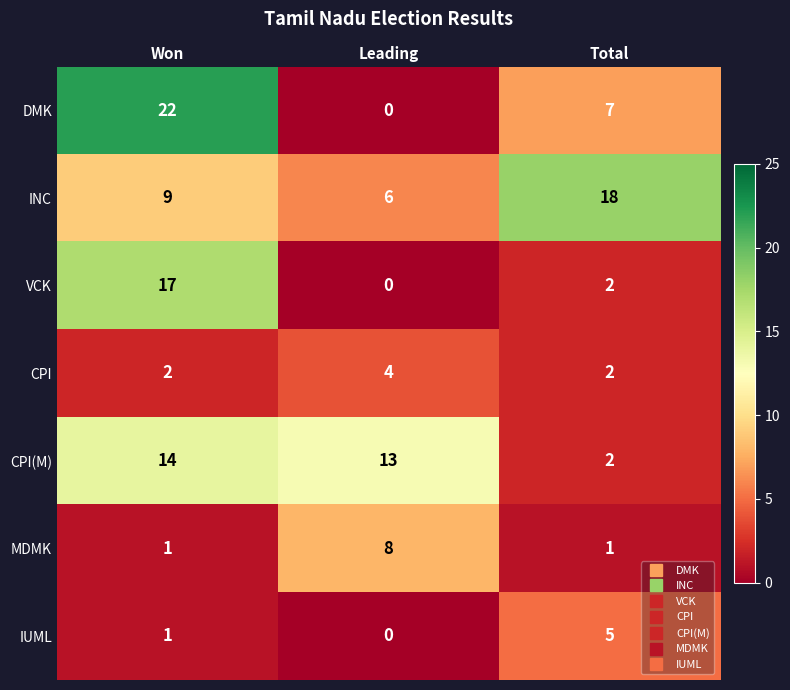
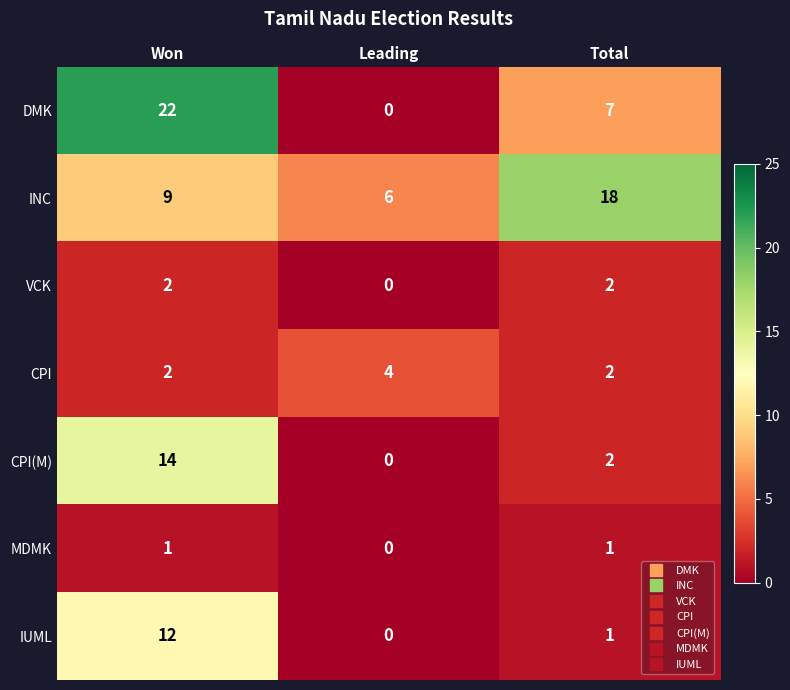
  {
    "DMK": {
      "Won": 22,
      "Leading": 0,
      "Total": 7
    },
    "INC": {
      "Won": 9,
      "Leading": 6,
      "Total": 18
    },
    "VCK": {
-     "Won": 17,
+     "Won": 2,
      "Leading": 0,
      "Total": 2
    },
    "CPI": {
      "Won": 2,
      "Leading": 4,
      "Total": 2
    },
    "CPI(M)": {
      "Won": 14,
-     "Leading": 13,
+     "Leading": 0,
      "Total": 2
    },
    "MDMK": {
      "Won": 1,
-     "Leading": 8,
+     "Leading": 0,
      "Total": 1
    },
    "IUML": {
-     "Won": 1,
+     "Won": 12,
      "Leading": 0,
-     "Total": 5
+     "Total": 1
    }
  }
